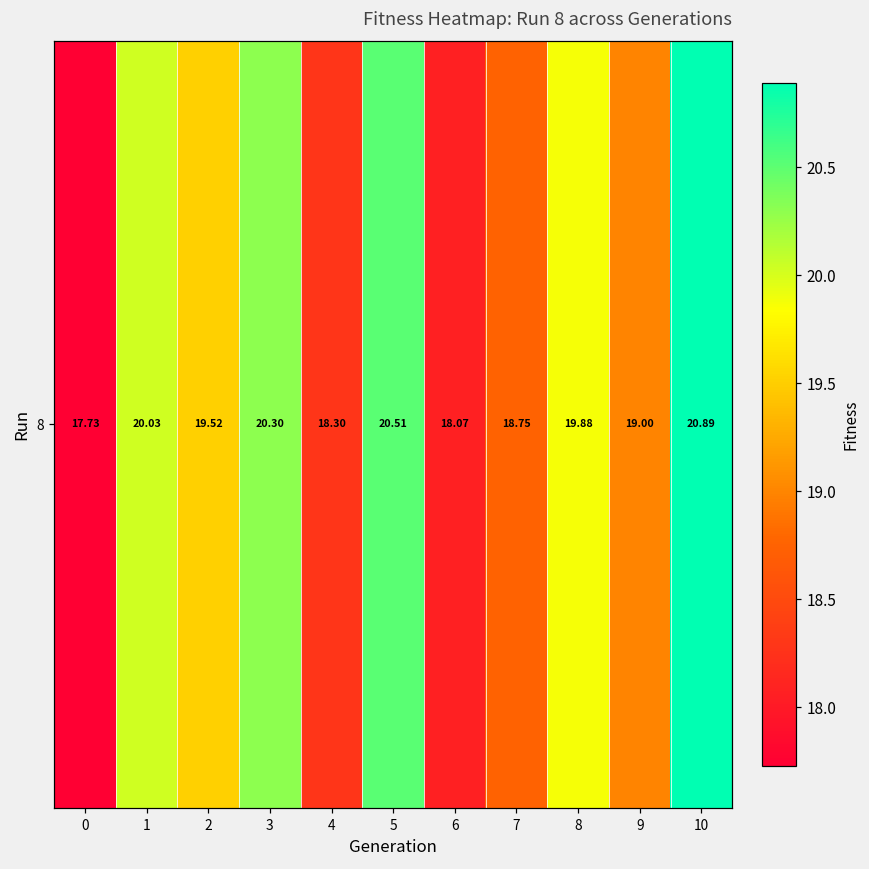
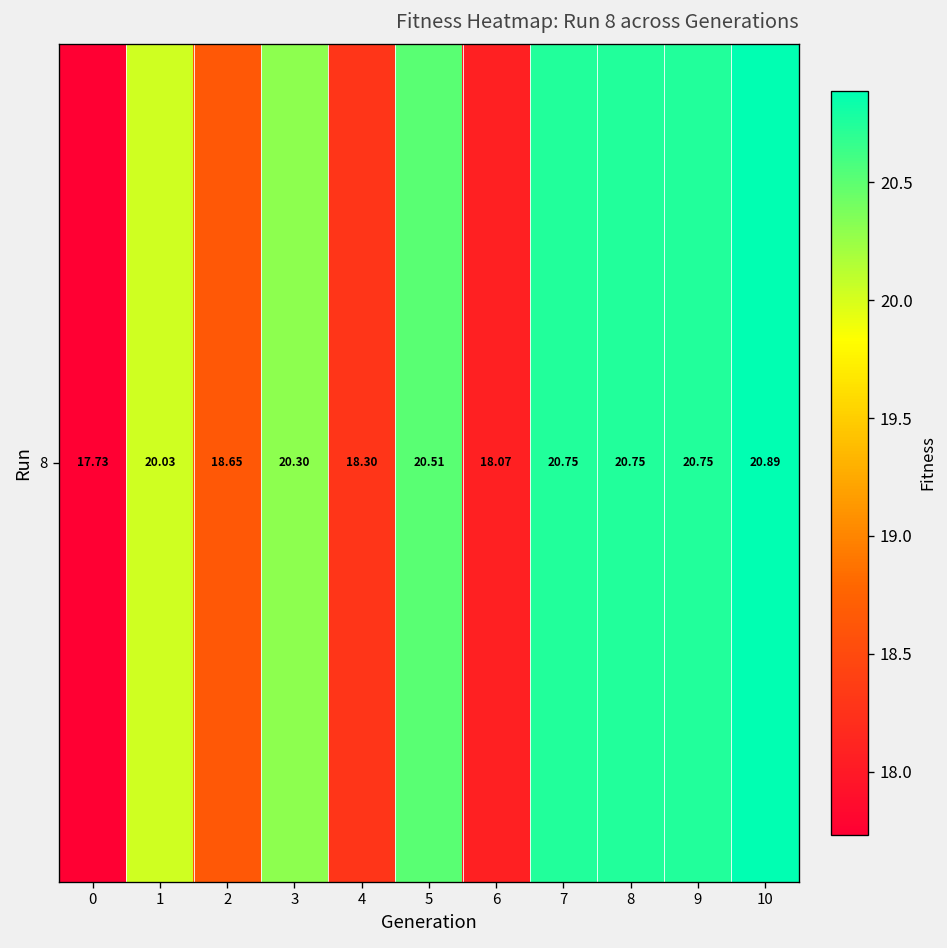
  {
    "8": {
      "0": 17.73,
      "1": 20.03,
-     "2": 19.52,
+     "2": 18.65,
      "3": 20.30,
      "4": 18.30,
      "5": 20.51,
      "6": 18.07,
-     "7": 18.75,
-     "8": 19.88,
-     "9": 19.00,
+     "7": 20.75,
+     "8": 20.75,
+     "9": 20.75,
      "10": 20.89
    }
  }
